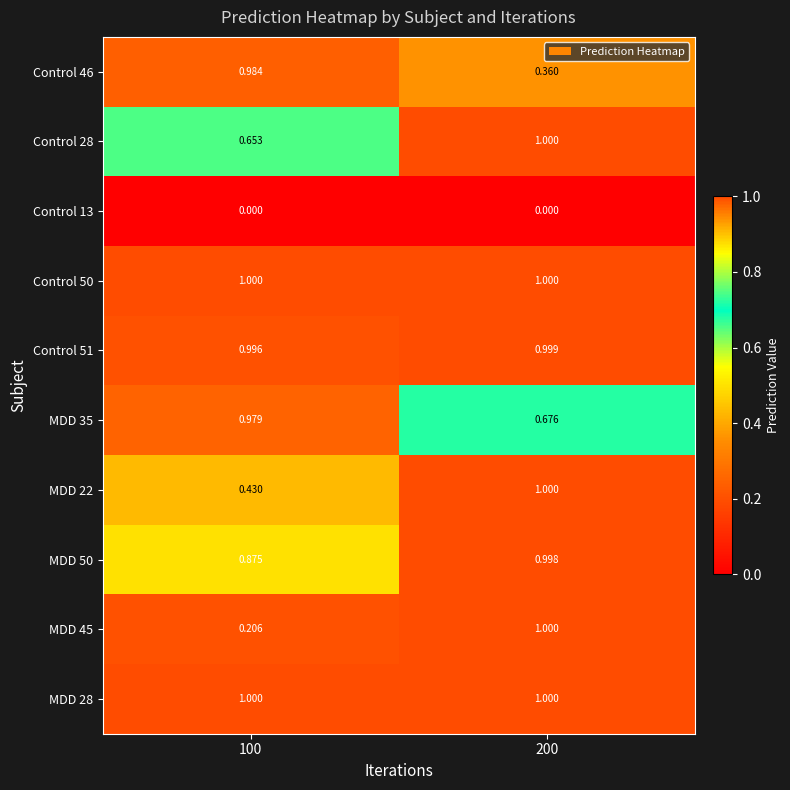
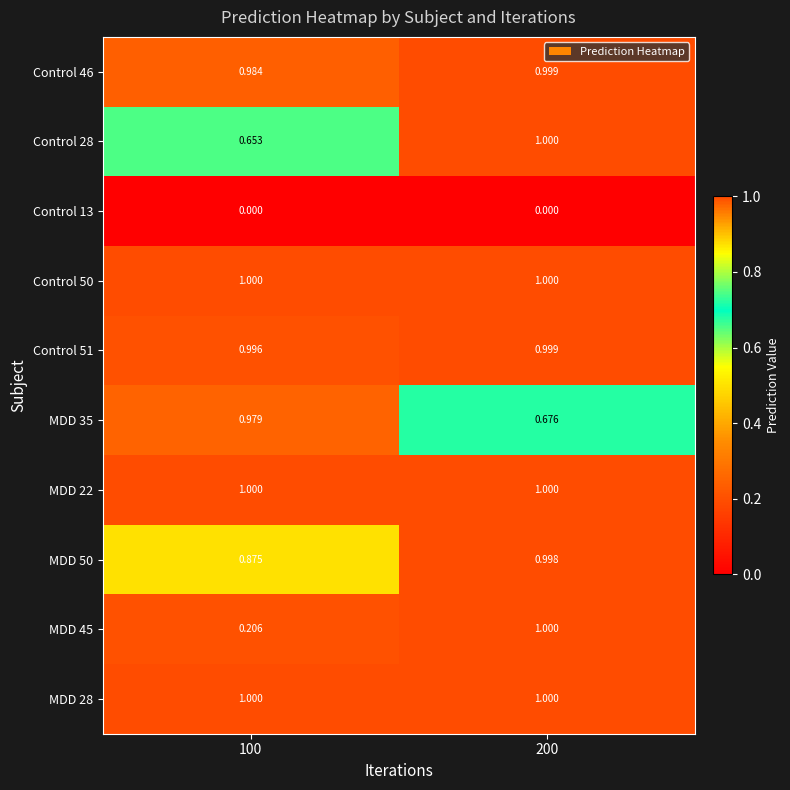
  {
    "Control 46": {
      "100": 0.984,
-     "200": 0.360
+     "200": 0.999
    },
    "Control 28": {
      "100": 0.653,
      "200": 1.000
    },
    "Control 13": {
      "100": 0.000,
      "200": 0.000
    },
    "Control 50": {
      "100": 1.000,
      "200": 1.000
    },
    "Control 51": {
      "100": 0.996,
      "200": 0.999
    },
    "MDD 35": {
      "100": 0.979,
      "200": 0.676
    },
    "MDD 22": {
-     "100": 0.430,
+     "100": 1.000,
      "200": 1.000
    },
    "MDD 50": {
      "100": 0.875,
      "200": 0.998
    },
    "MDD 45": {
      "100": 0.206,
      "200": 1.000
    },
    "MDD 28": {
      "100": 1.000,
      "200": 1.000
    }
  }
